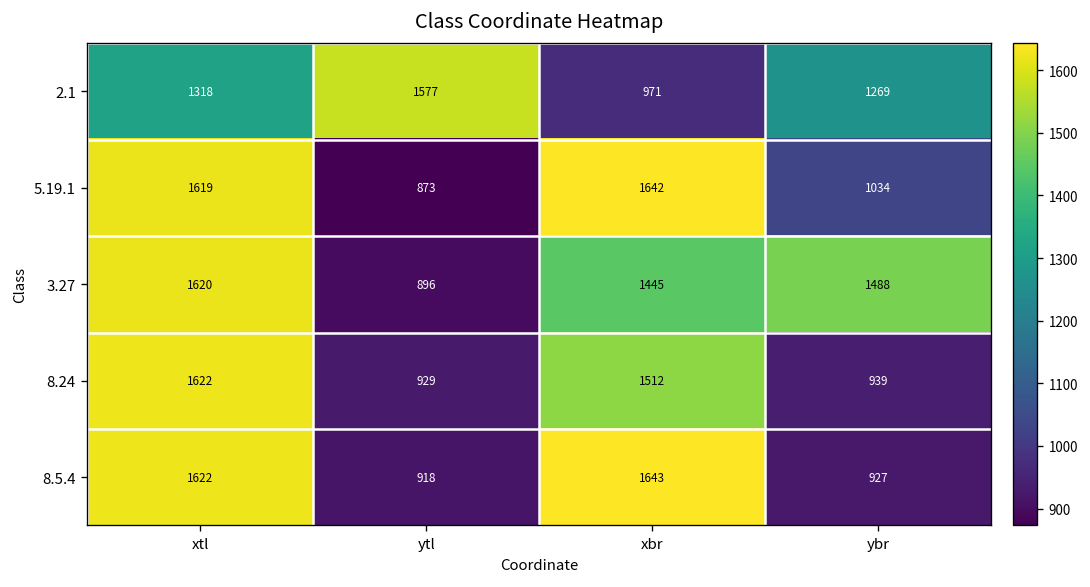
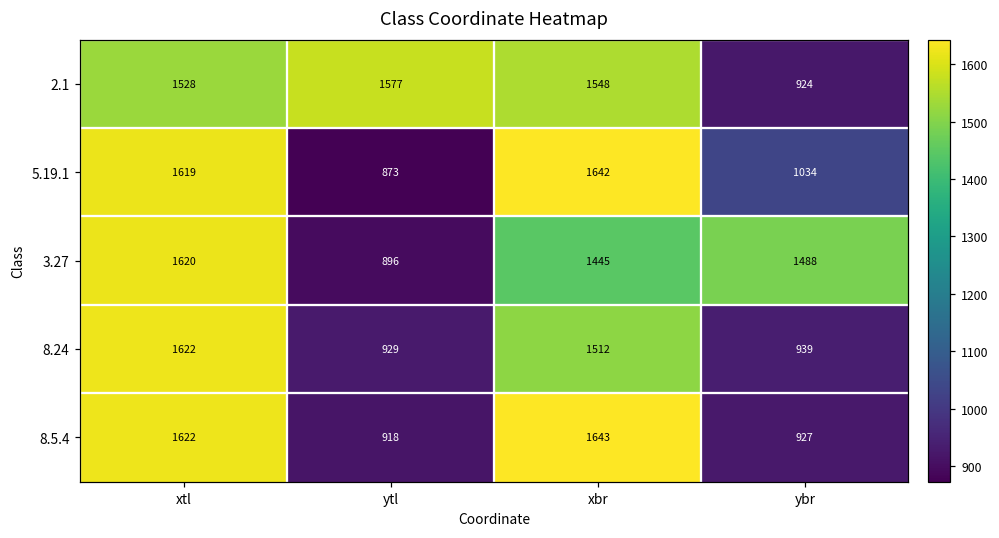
  {
    "2.1": {
-     "xtl": 1318,
+     "xtl": 1528,
      "ytl": 1577,
-     "xbr": 971,
-     "ybr": 1269
+     "xbr": 1548,
+     "ybr": 924
    },
    "5.19.1": {
      "xtl": 1619,
      "ytl": 873,
      "xbr": 1642,
      "ybr": 1034
    },
    "3.27": {
      "xtl": 1620,
      "ytl": 896,
      "xbr": 1445,
      "ybr": 1488
    },
    "8.24": {
      "xtl": 1622,
      "ytl": 929,
      "xbr": 1512,
      "ybr": 939
    },
    "8.5.4": {
      "xtl": 1622,
      "ytl": 918,
      "xbr": 1643,
      "ybr": 927
    }
  }
